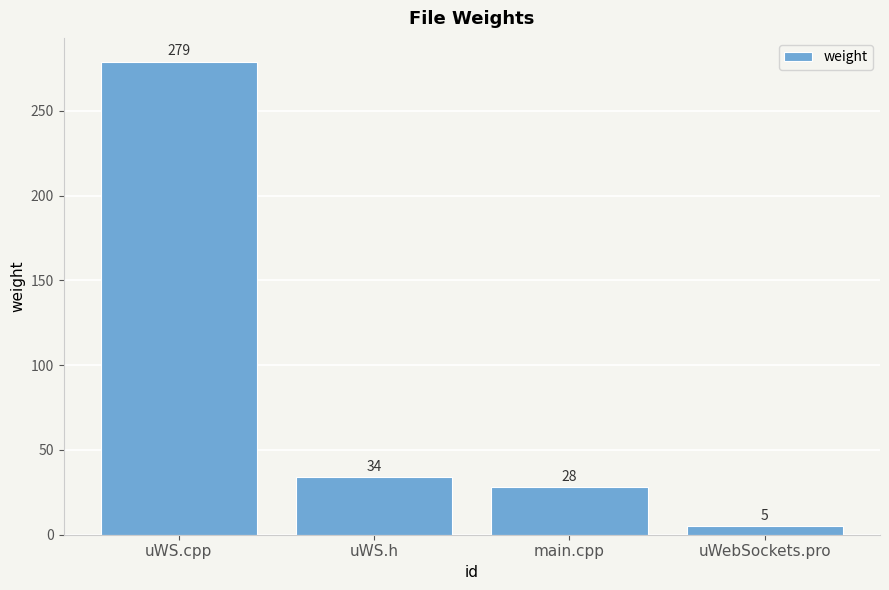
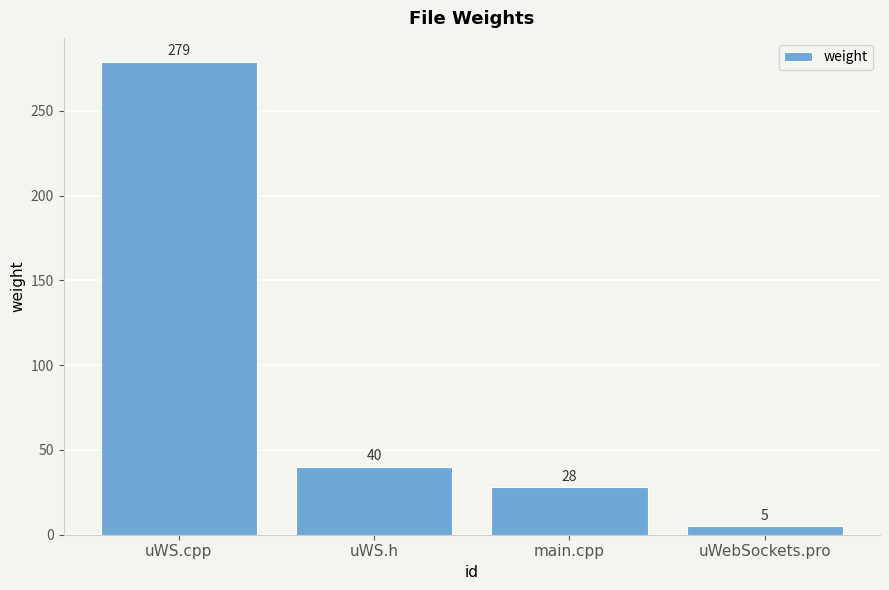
  {
    "uWS.cpp": 279,
-   "uWS.h": 34,
+   "uWS.h": 40,
    "main.cpp": 28,
    "uWebSockets.pro": 5
  }
